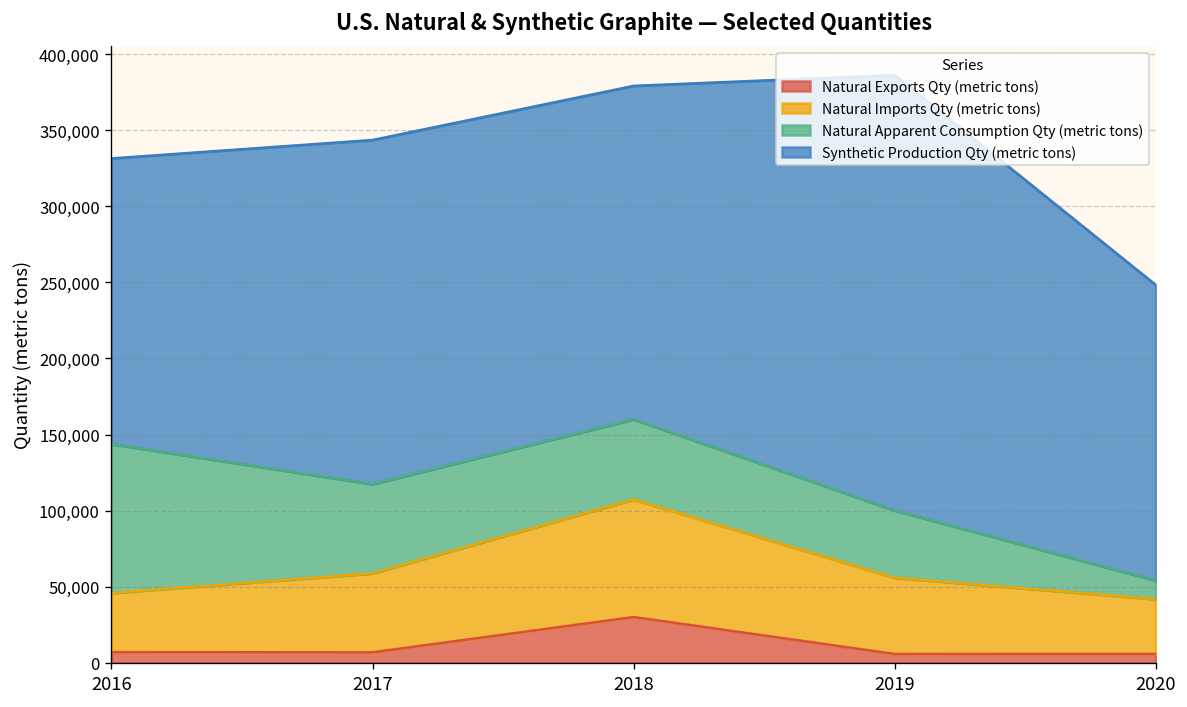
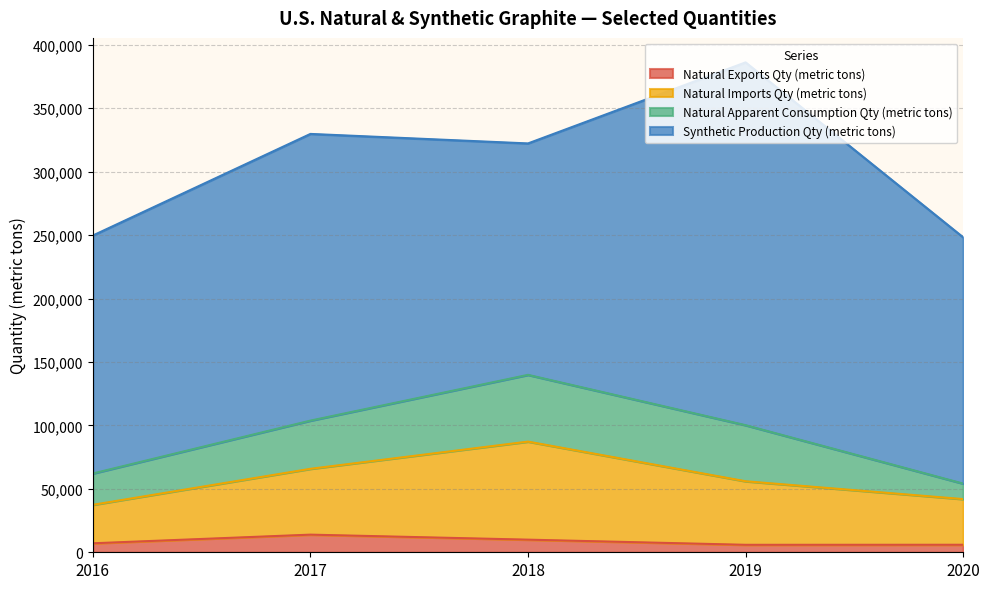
  {
    "Natural Exports Qty (metric tons)": {
      "2016": "7,000",
-     "2017": "7,000",
-     "2018": "30,000",
+     "2017": "14,000",
+     "2018": "10,000",
      "2019": "6,000",
      "2020": "6,000"
    },
    "Natural Imports Qty (metric tons)": {
-     "2016": "39,000",
+     "2016": "30,000",
      "2017": "52,000",
      "2018": "77,000",
      "2019": "50,000",
      "2020": "36,000"
    },
    "Natural Apparent Consumption Qty (metric tons)": {
-     "2016": "98,000",
-     "2017": "59,000",
+     "2016": "25,000",
+     "2017": "38,000",
      "2018": "53,000",
      "2019": "44,000",
      "2020": "12,000"
    },
    "Synthetic Production Qty (metric tons)": {
      "2016": "188,000",
      "2017": "226,000",
-     "2018": "219,000",
+     "2018": "182,000",
      "2020": "194,000"
    }
  }
